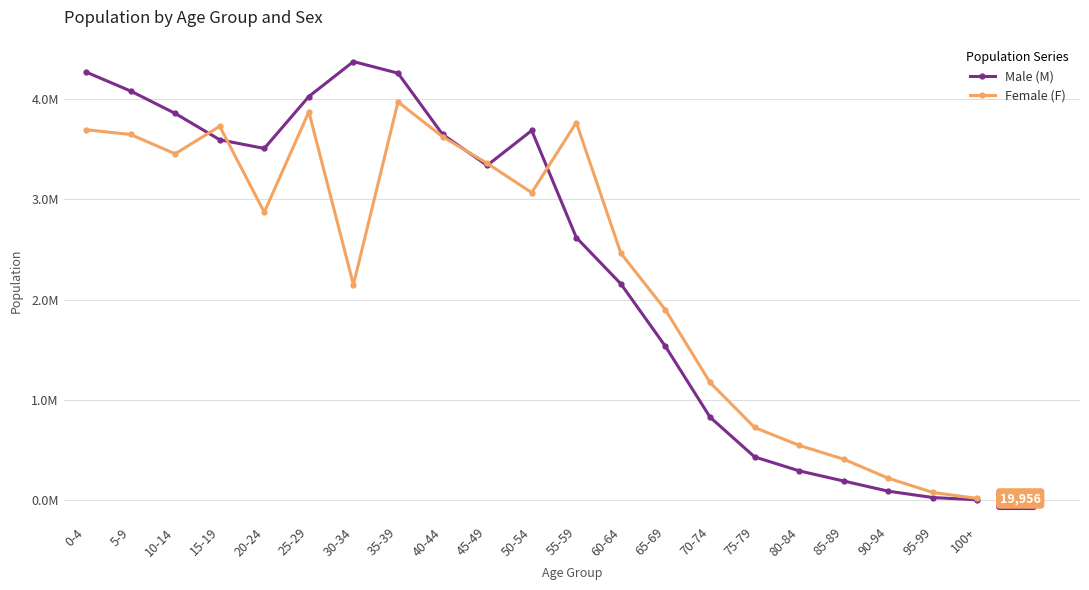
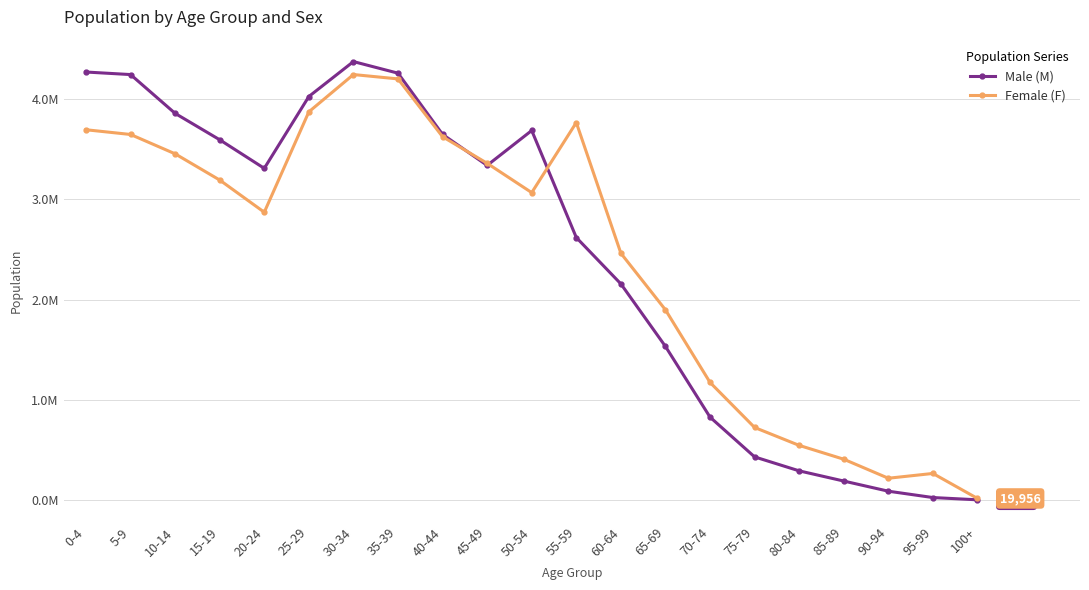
  {
    "Male (M)": {
      "0-4": 4260000,
-     "5-9": 4080000,
+     "5-9": 4240000,
      "10-14": 3850000,
      "15-19": 3590000,
-     "20-24": 3500000,
+     "20-24": 3310000,
      "25-29": 4020000,
      "30-34": 4370000,
      "35-39": 4250000,
      "50-54": 3680000,
      "55-59": 2620000,
      "60-64": 2160000,
      "65-69": 1530000,
      "70-74": 830000,
      "75-79": 430000,
      "80-84": 290000,
      "85-89": 190000,
      "90-94": 90000,
      "95-99": 30000
    },
    "Female (F)": {
      "0-4": 3690000,
      "5-9": 3640000,
      "10-14": 3450000,
-     "15-19": 3720000,
+     "15-19": 3190000,
      "20-24": 2870000,
      "25-29": 3870000,
-     "30-34": 2150000,
-     "35-39": 3970000,
+     "30-34": 4240000,
+     "35-39": 4200000,
      "50-54": 3060000,
      "55-59": 3760000,
      "60-64": 2460000,
      "65-69": 1900000,
      "70-74": 1170000,
      "75-79": 730000,
      "80-84": 550000,
      "85-89": 410000,
      "90-94": 220000,
-     "95-99": 80000
+     "95-99": 270000
    }
  }
